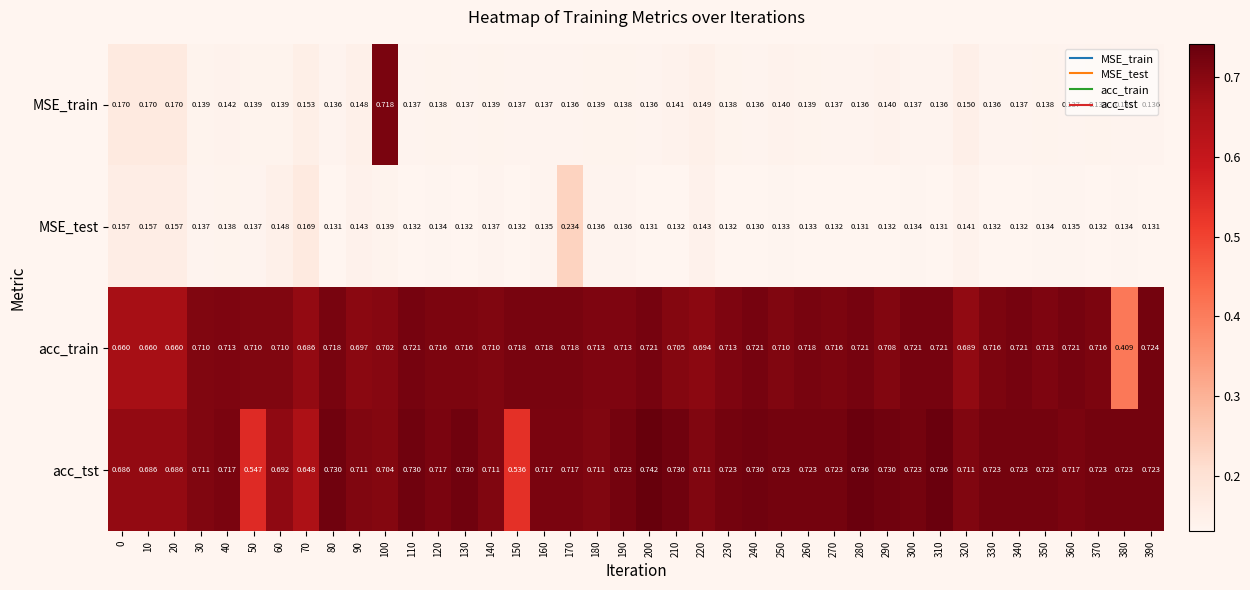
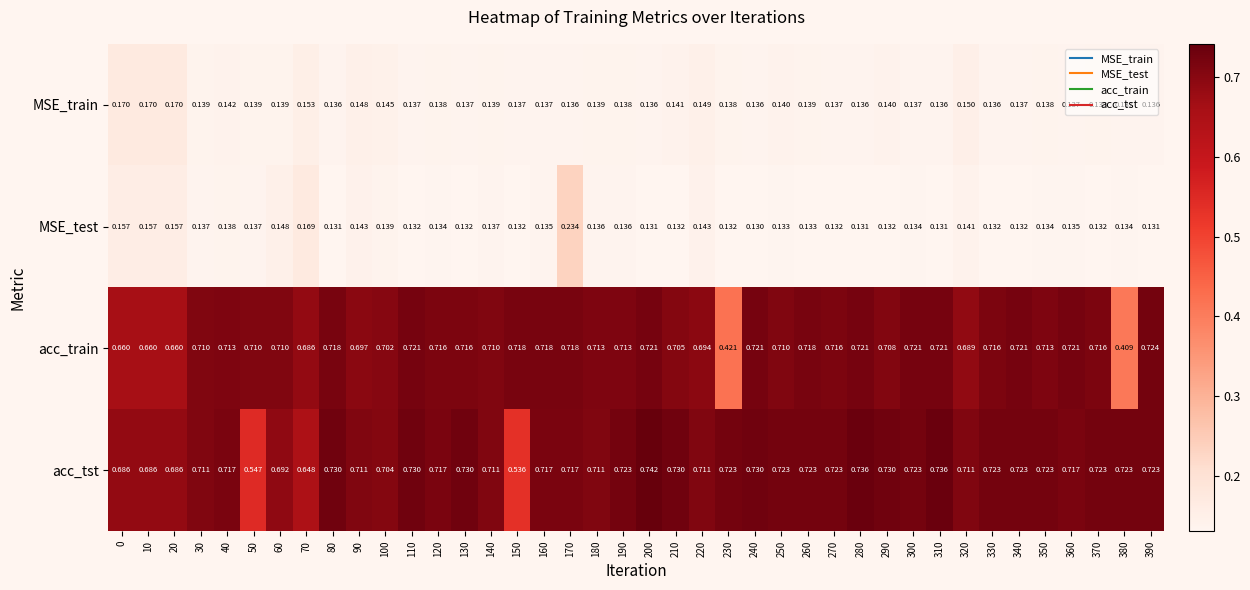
  {
    "MSE_train": {
      "0": 0.170,
      "10": 0.170,
      "20": 0.170,
      "30": 0.139,
      "40": 0.142,
      "50": 0.139,
      "60": 0.139,
      "70": 0.153,
      "80": 0.136,
      "90": 0.148,
-     "100": 0.718,
+     "100": 0.145,
      "110": 0.137,
      "120": 0.138,
      "130": 0.137,
      "140": 0.139,
      "150": 0.137,
      "160": 0.137,
      "170": 0.136,
      "180": 0.139,
      "190": 0.138,
      "200": 0.136,
      "210": 0.141,
      "220": 0.149,
      "230": 0.138,
      "240": 0.136,
      "250": 0.140,
      "260": 0.139,
      "270": 0.137,
      "280": 0.136,
      "290": 0.140,
      "300": 0.137,
      "310": 0.136,
      "320": 0.150,
      "330": 0.136,
      "340": 0.137,
      "350": 0.138
    },
    "MSE_test": {
      "0": 0.157,
      "10": 0.157,
      "20": 0.157,
      "30": 0.137,
      "40": 0.138,
      "50": 0.137,
      "60": 0.148,
      "70": 0.169,
      "80": 0.131,
      "90": 0.143,
      "100": 0.139,
      "110": 0.132,
      "120": 0.134,
      "130": 0.132,
      "140": 0.137,
      "150": 0.132,
      "160": 0.135,
      "170": 0.234,
      "180": 0.136,
      "190": 0.136,
      "200": 0.131,
      "210": 0.132,
      "220": 0.143,
      "230": 0.132,
      "240": 0.130,
      "250": 0.133,
      "260": 0.133,
      "270": 0.132,
      "280": 0.131,
      "290": 0.132,
      "300": 0.134,
      "310": 0.131,
      "320": 0.141,
      "330": 0.132,
      "340": 0.132,
      "350": 0.134,
      "360": 0.135,
      "370": 0.132,
      "380": 0.134,
      "390": 0.131
    },
    "acc_train": {
      "0": 0.660,
      "10": 0.660,
      "20": 0.660,
      "30": 0.710,
      "40": 0.713,
      "50": 0.710,
      "60": 0.710,
      "70": 0.686,
      "80": 0.718,
      "90": 0.697,
      "100": 0.702,
      "110": 0.721,
      "120": 0.716,
      "130": 0.716,
      "140": 0.710,
      "150": 0.718,
      "160": 0.718,
      "170": 0.718,
      "180": 0.713,
      "190": 0.713,
      "200": 0.721,
      "210": 0.705,
      "220": 0.694,
-     "230": 0.713,
+     "230": 0.421,
      "240": 0.721,
      "250": 0.710,
      "260": 0.718,
      "270": 0.716,
      "280": 0.721,
      "290": 0.708,
      "300": 0.721,
      "310": 0.721,
      "320": 0.689,
      "330": 0.716,
      "340": 0.721,
      "350": 0.713,
      "360": 0.721,
      "370": 0.716,
      "380": 0.409,
      "390": 0.724
    },
    "acc_tst": {
      "0": 0.686,
      "10": 0.686,
      "20": 0.686,
      "30": 0.711,
      "40": 0.717,
      "50": 0.547,
      "60": 0.692,
      "70": 0.648,
      "80": 0.730,
      "90": 0.711,
      "100": 0.704,
      "110": 0.730,
      "120": 0.717,
      "130": 0.730,
      "140": 0.711,
      "150": 0.536,
      "160": 0.717,
      "170": 0.717,
      "180": 0.711,
      "190": 0.723,
      "200": 0.742,
      "210": 0.730,
      "220": 0.711,
      "230": 0.723,
      "240": 0.730,
      "250": 0.723,
      "260": 0.723,
      "270": 0.723,
      "280": 0.736,
      "290": 0.730,
      "300": 0.723,
      "310": 0.736,
      "320": 0.711,
      "330": 0.723,
      "340": 0.723,
      "350": 0.723,
      "360": 0.717,
      "370": 0.723,
      "380": 0.723,
      "390": 0.723
    }
  }
